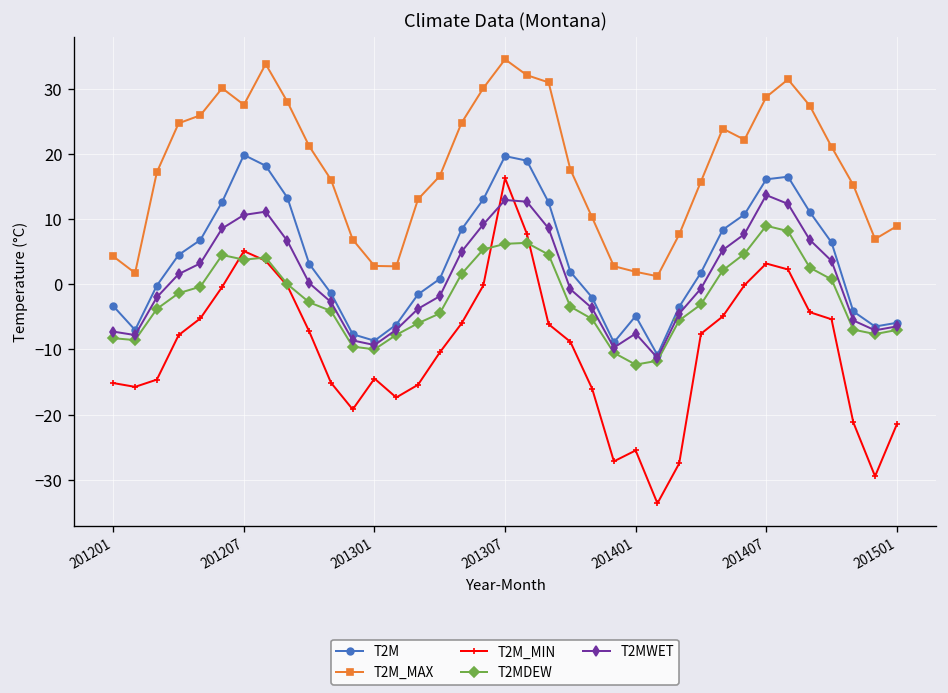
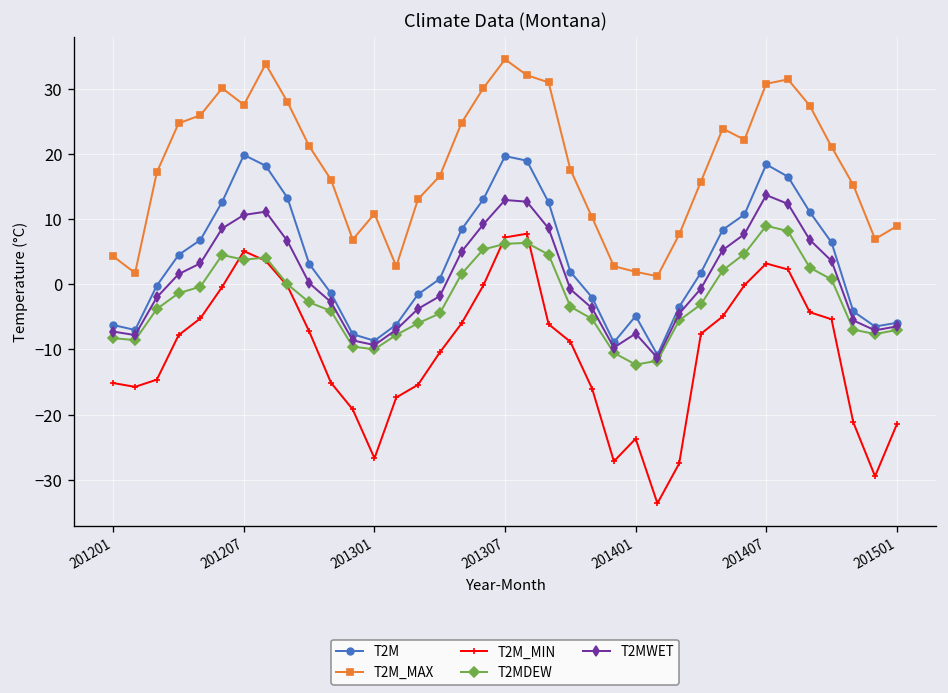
  {
    "T2M": {
-     "201201": -3,
+     "201201": -6,
      "201207": 20,
      "201301": -9,
      "201307": 20,
      "201401": -5,
-     "201407": 16,
+     "201407": 18,
      "201501": -6
    },
    "T2M_MAX": {
      "201201": 4,
      "201207": 28,
-     "201301": 3,
+     "201301": 11,
      "201307": 34,
      "201401": 2,
-     "201407": 29,
+     "201407": 31,
      "201501": 9
    },
    "T2M_MIN": {
      "201201": -15,
      "201207": 5,
-     "201301": -14,
-     "201307": 16,
-     "201401": -25,
+     "201301": -27,
+     "201307": 7,
+     "201401": -24,
      "201407": 3,
      "201501": -21
    },
    "T2MDEW": {
      "201201": -8,
      "201207": 4,
      "201301": -10,
      "201307": 6,
      "201401": -12,
      "201407": 9,
      "201501": -7
    },
    "T2MWET": {
      "201201": -7,
      "201207": 11,
      "201301": -9,
      "201307": 13,
      "201401": -8,
      "201407": 14,
      "201501": -6
    }
  }
